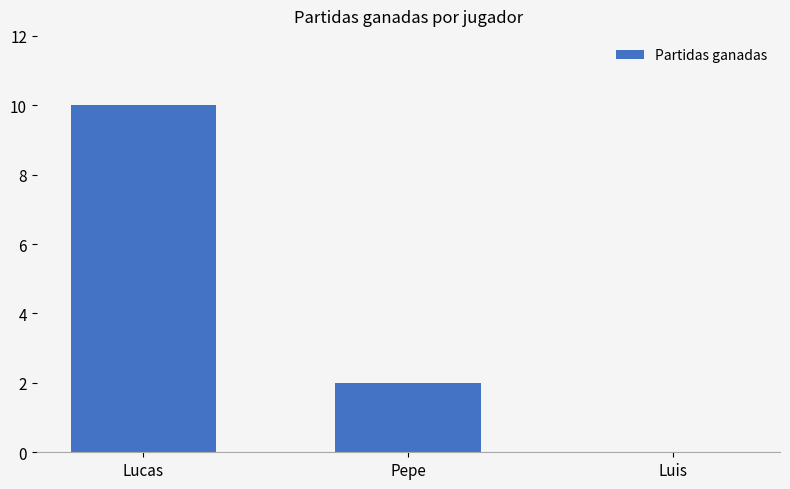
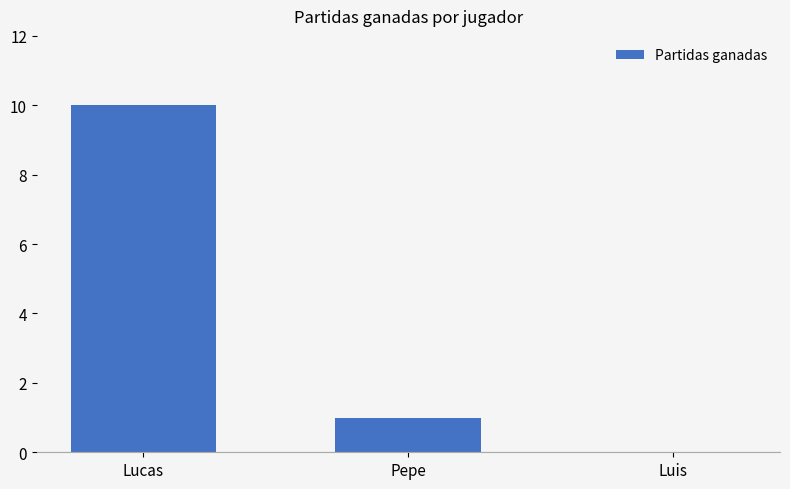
  {
    "Lucas": 10,
-   "Pepe": 2,
+   "Pepe": 1,
    "Luis": 0
  }
